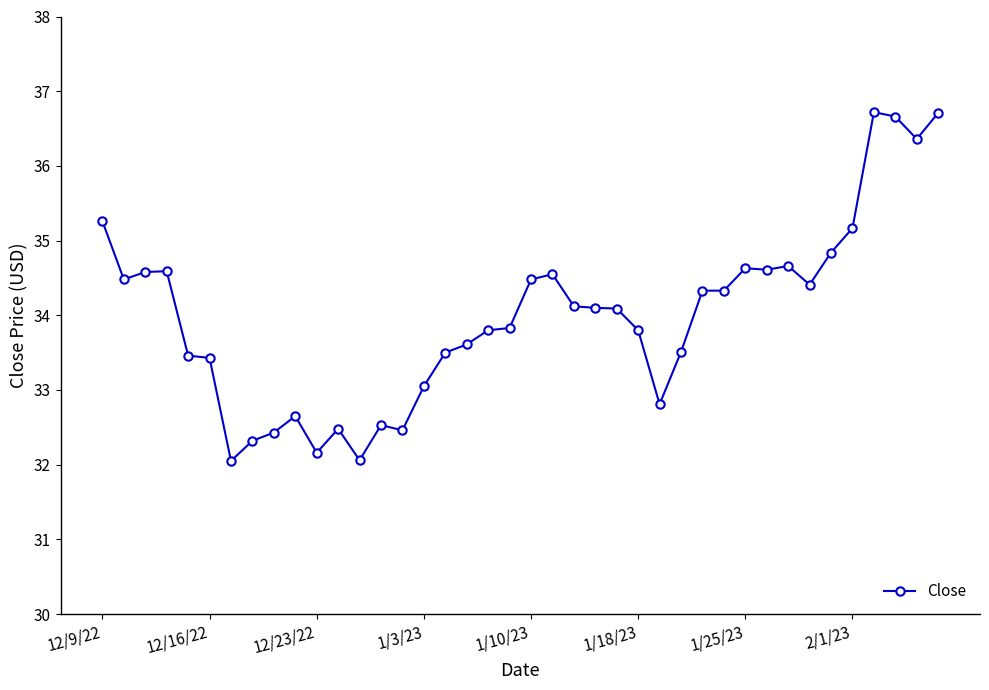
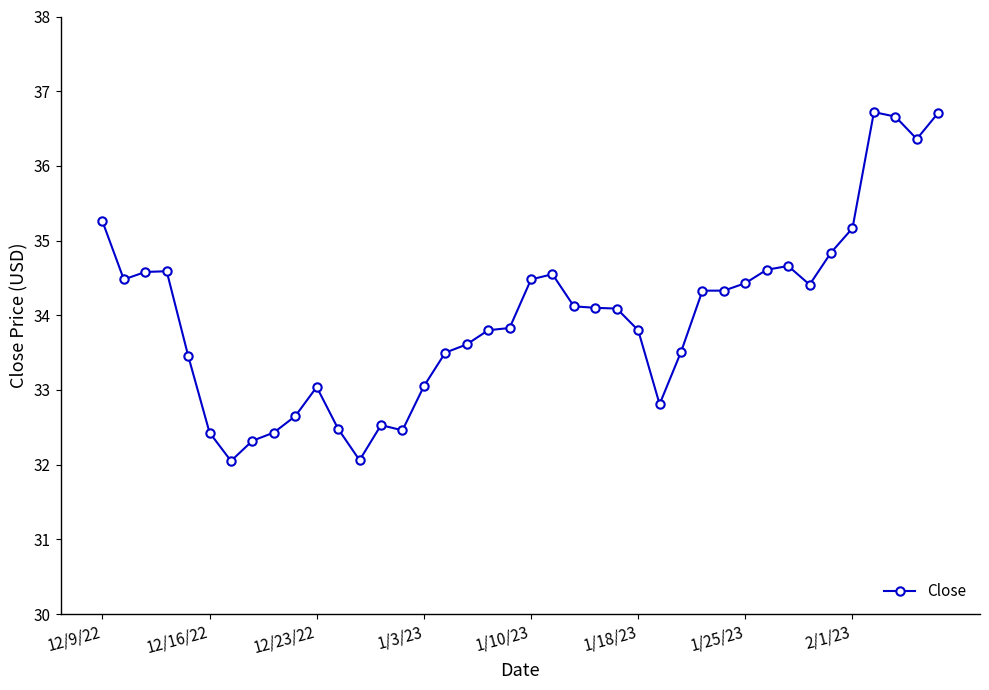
  {
    "12/9/22": 35.3,
-   "12/16/22": 33.4,
-   "12/23/22": 32.2,
+   "12/16/22": 32.4,
+   "12/23/22": 33.0,
    "1/3/23": 33.0,
    "1/10/23": 34.5,
    "1/18/23": 33.8,
-   "1/25/23": 34.6,
+   "1/25/23": 34.4,
    "2/1/23": 35.2
  }
